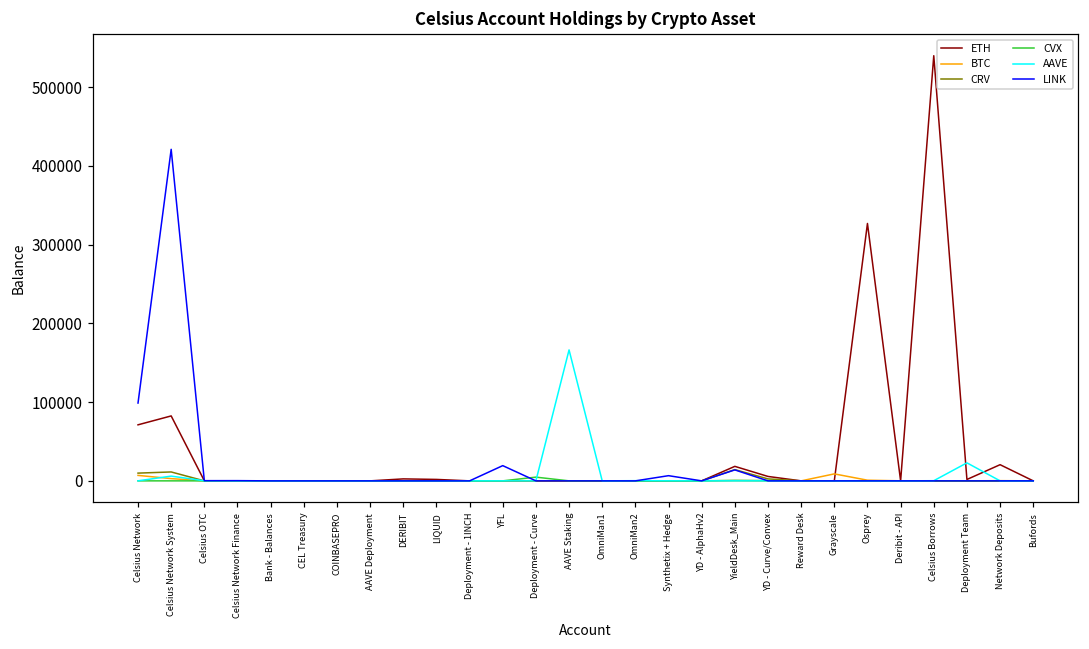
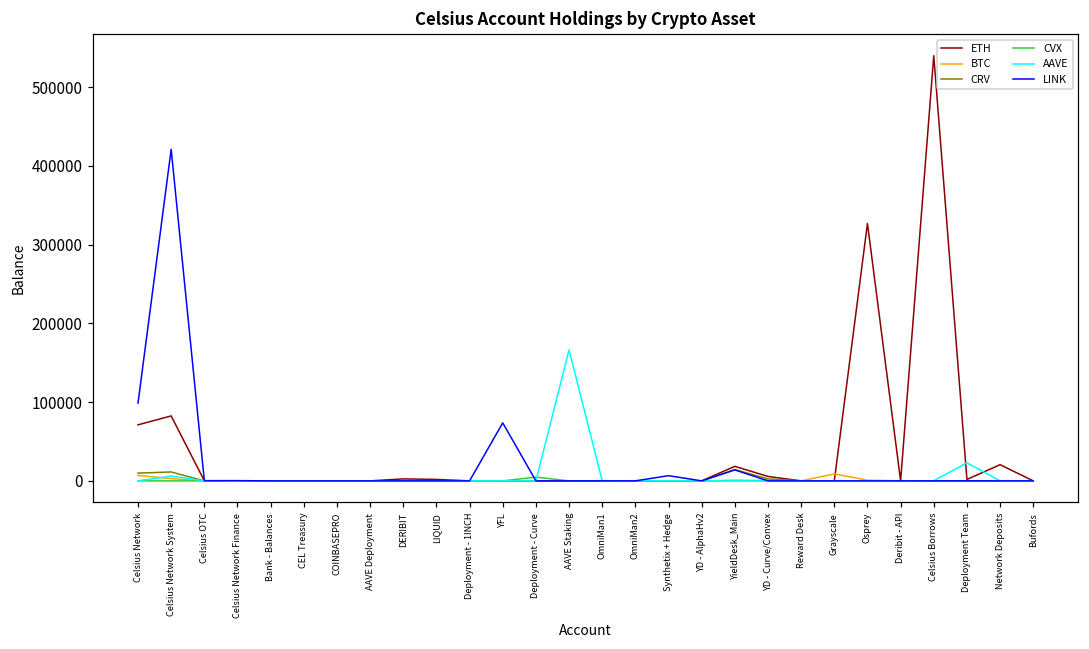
  {
    "ETH": {
      "Celsius Network": 70000,
      "Celsius Network System": 80000,
      "YieldDesk_Main": 20000,
      "Osprey": 330000,
      "Celsius Borrows": 540000,
      "Network Deposits": 20000
    },
    "BTC": {
      "Grayscale": 10000
    },
    "CRV": {
      "Celsius Network System": 10000
    },
    "CVX": {
      "Deployment - Curve": 0
    },
    "AAVE": {
      "AAVE Staking": 170000,
      "Deployment Team": 20000
    },
    "LINK": {
      "Celsius Network": 100000,
      "Celsius Network System": 420000,
-     "YFL": 20000,
+     "YFL": 70000,
      "Synthetix + Hedge": 10000
    }
  }
